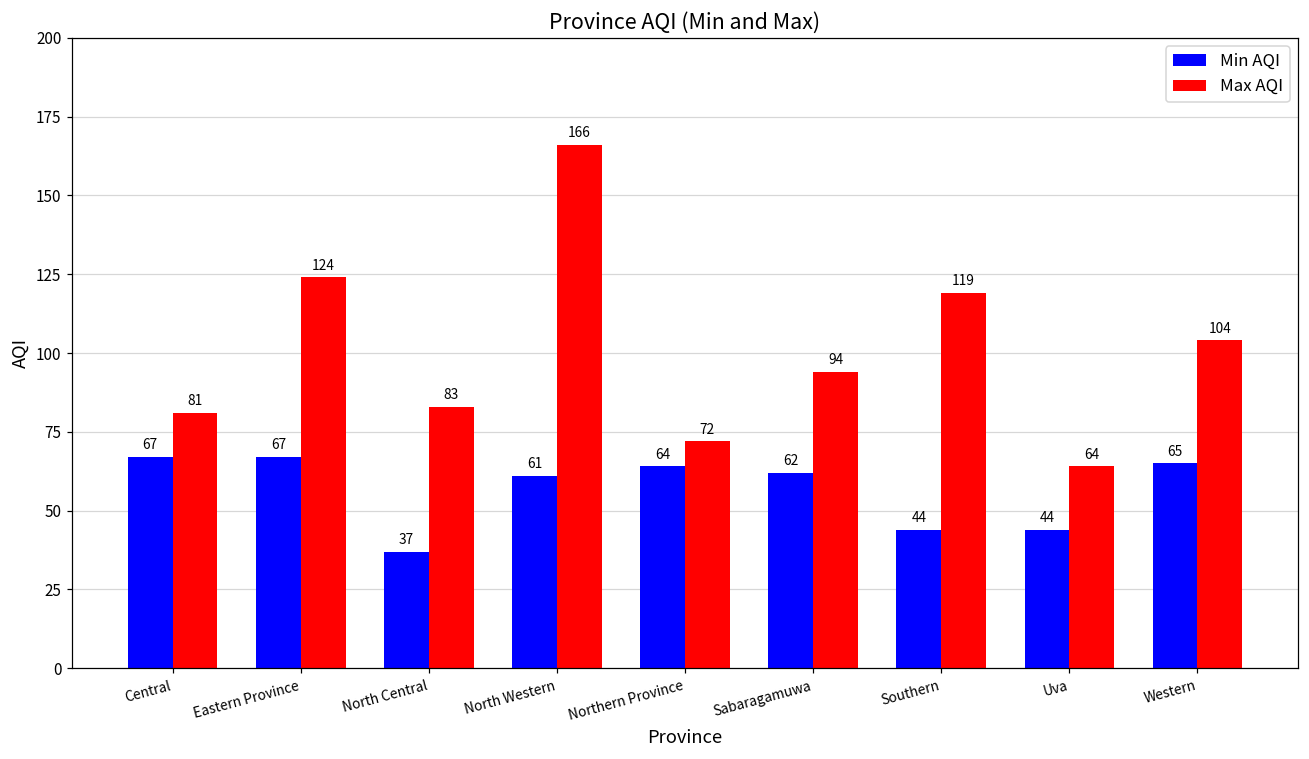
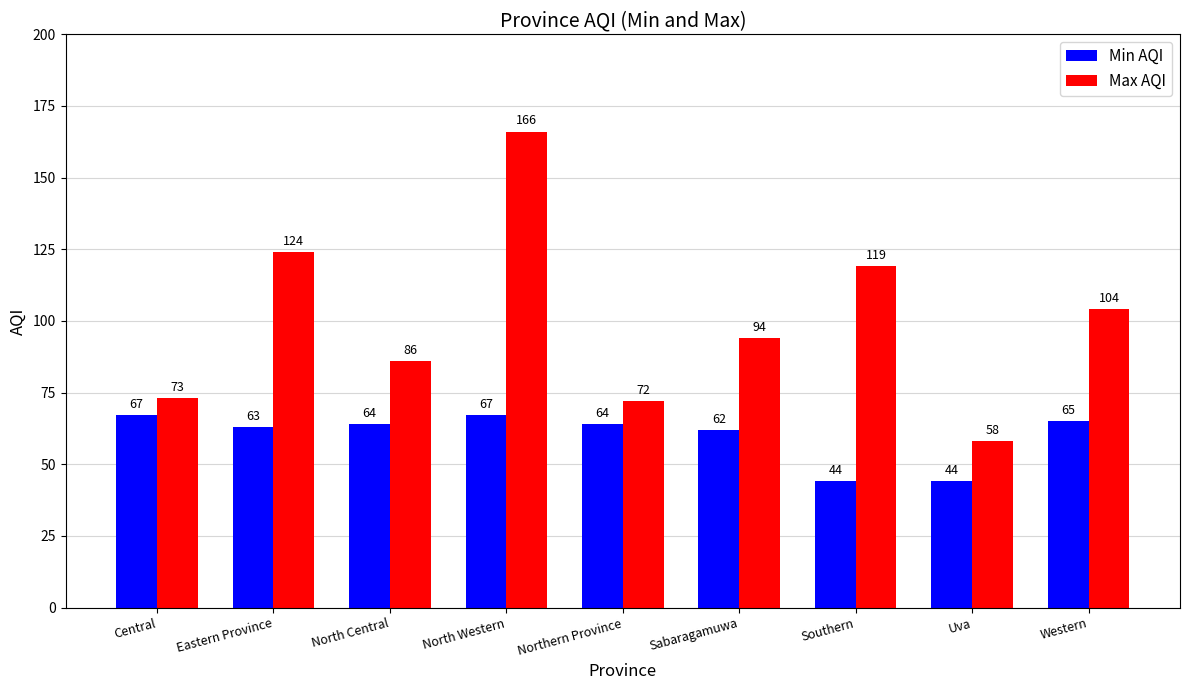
  {
    "Min AQI": {
      "Central": 67,
-     "Eastern Province": 67,
-     "North Central": 37,
-     "North Western": 61,
+     "Eastern Province": 63,
+     "North Central": 64,
+     "North Western": 67,
      "Northern Province": 64,
      "Sabaragamuwa": 62,
      "Southern": 44,
      "Uva": 44,
      "Western": 65
    },
    "Max AQI": {
-     "Central": 81,
+     "Central": 73,
      "Eastern Province": 124,
-     "North Central": 83,
+     "North Central": 86,
      "North Western": 166,
      "Northern Province": 72,
      "Sabaragamuwa": 94,
      "Southern": 119,
-     "Uva": 64,
+     "Uva": 58,
      "Western": 104
    }
  }
